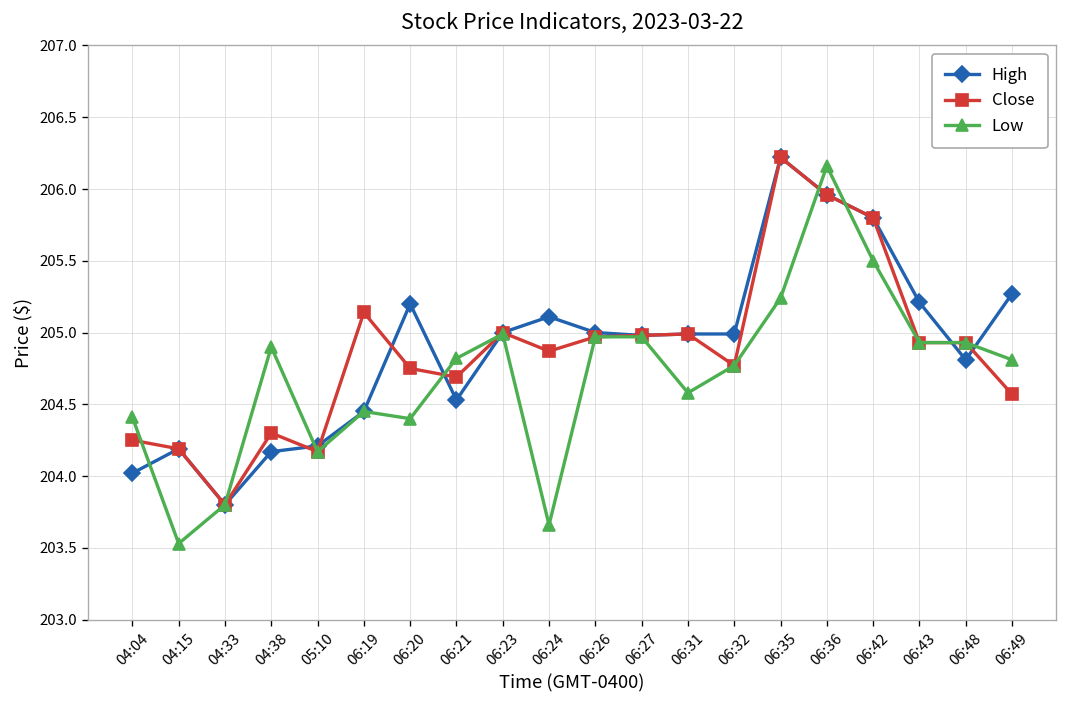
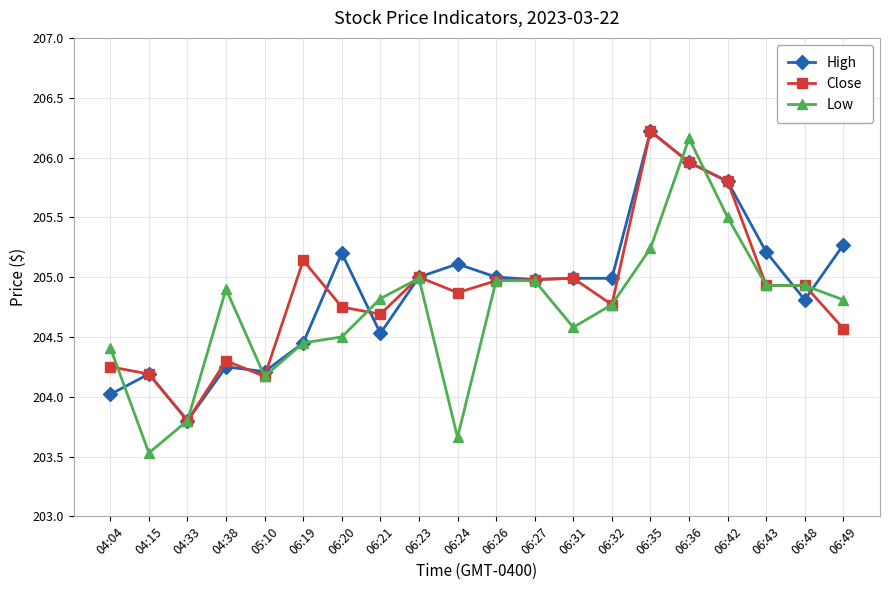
  {
    "High": {
      "04:04": 204.02,
-     "04:38": 204.17,
+     "04:38": 204.25,
      "05:10": 204.21,
      "06:20": 205.20,
      "06:21": 204.53,
      "06:24": 205.11,
      "06:26": 205.00,
      "06:32": 204.99,
      "06:43": 205.21,
      "06:48": 204.81,
      "06:49": 205.27
    },
    "Close": {
      "04:04": 204.25,
      "04:38": 204.30,
      "06:19": 205.14,
      "06:20": 204.75,
      "06:21": 204.69,
      "06:24": 204.87,
      "06:49": 204.57
    },
    "Low": {
      "04:04": 204.4,
      "04:15": 203.53,
      "04:38": 204.9,
-     "06:20": 204.4,
+     "06:20": 204.5,
      "06:21": 204.8,
      "06:24": 203.66,
      "06:31": 204.6,
      "06:35": 205.24,
      "06:36": 206.16,
      "06:42": 205.5,
      "06:49": 204.8
    }
  }
